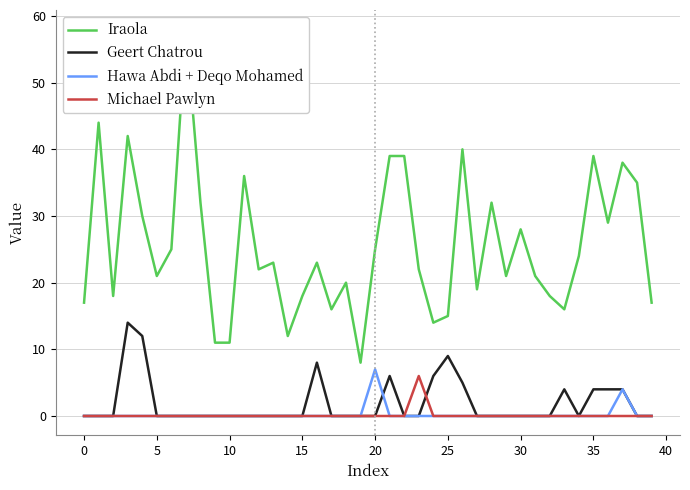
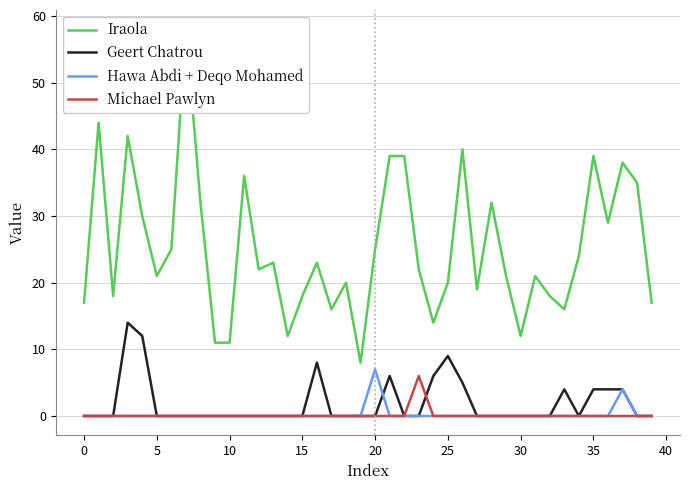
  {
    "Iraola": {
      "0": 17,
      "5": 21,
      "10": 11,
      "15": 18,
      "20": 25,
-     "25": 15,
-     "30": 28,
+     "25": 20,
+     "30": 12,
      "35": 39
    },
    "Geert Chatrou": {
      "25": 9,
      "35": 4
    },
    "Hawa Abdi + Deqo Mohamed": {
      "20": 7
    }
  }
